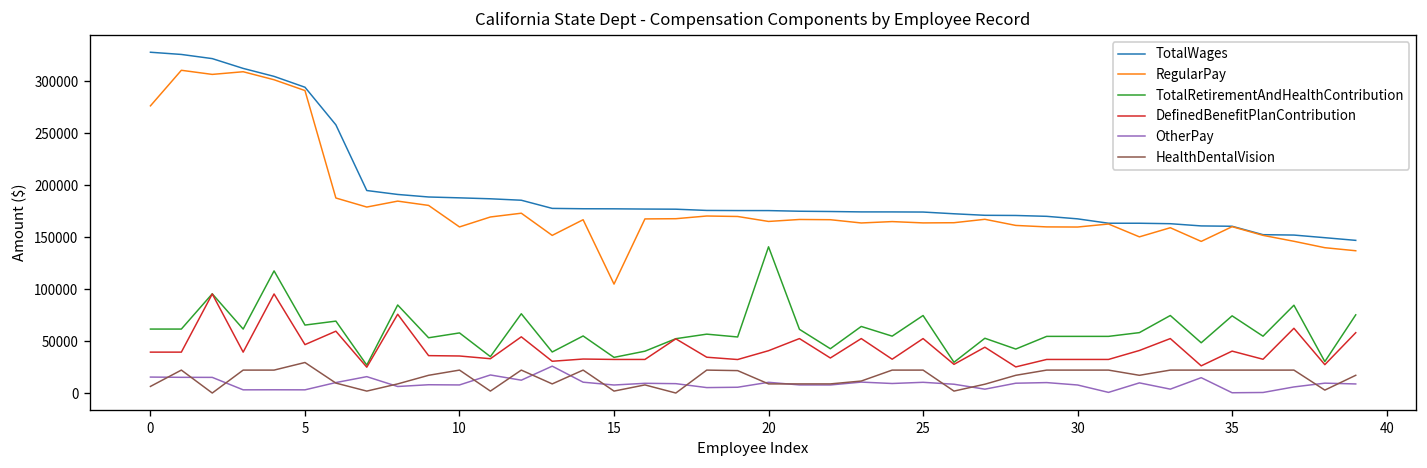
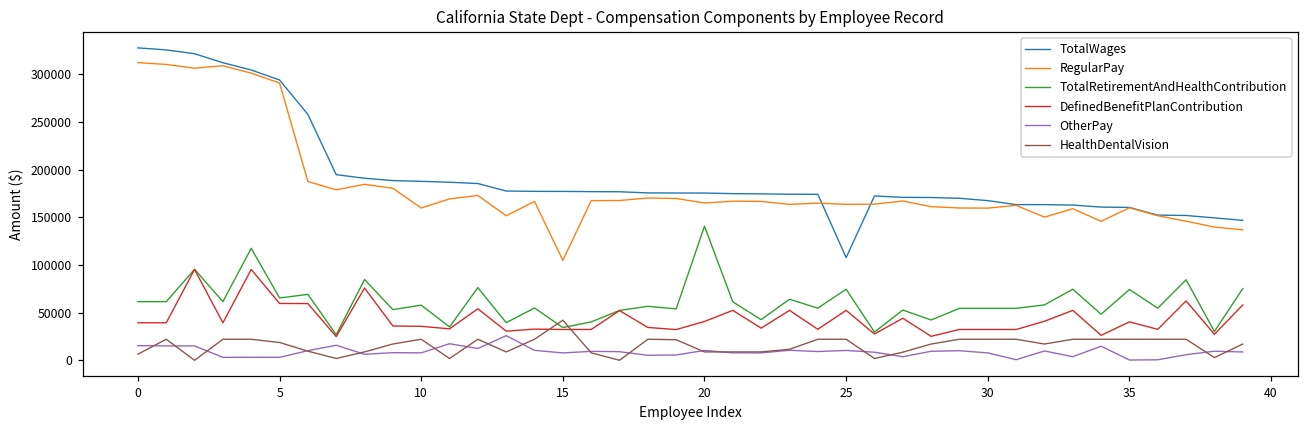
  {
    "TotalWages": {
      "0": 330000,
      "5": 290000,
      "10": 190000,
      "15": 180000,
      "20": 180000,
-     "25": 170000,
+     "25": 110000,
      "30": 170000
    },
    "RegularPay": {
-     "0": 280000,
+     "0": 310000,
      "5": 290000,
      "10": 160000,
      "15": 100000,
      "20": 170000,
      "25": 160000,
      "30": 160000
    },
    "TotalRetirementAndHealthContribution": {
      "0": 60000,
      "5": 70000,
      "10": 60000,
      "20": 140000,
      "25": 70000,
      "30": 50000,
      "35": 70000
    },
    "DefinedBenefitPlanContribution": {
      "0": 40000,
-     "5": 50000,
+     "5": 60000,
      "10": 40000,
      "20": 40000,
      "25": 50000,
      "30": 30000,
      "35": 40000
    },
    "OtherPay": {
      "0": 20000,
      "5": 0,
      "10": 10000,
      "15": 10000,
      "25": 10000,
      "30": 10000,
      "35": 0
    },
    "HealthDentalVision": {
      "0": 10000,
-     "5": 30000,
+     "5": 20000,
      "10": 20000,
-     "15": 0,
+     "15": 40000,
      "25": 20000,
      "30": 20000,
      "35": 20000
    }
  }
